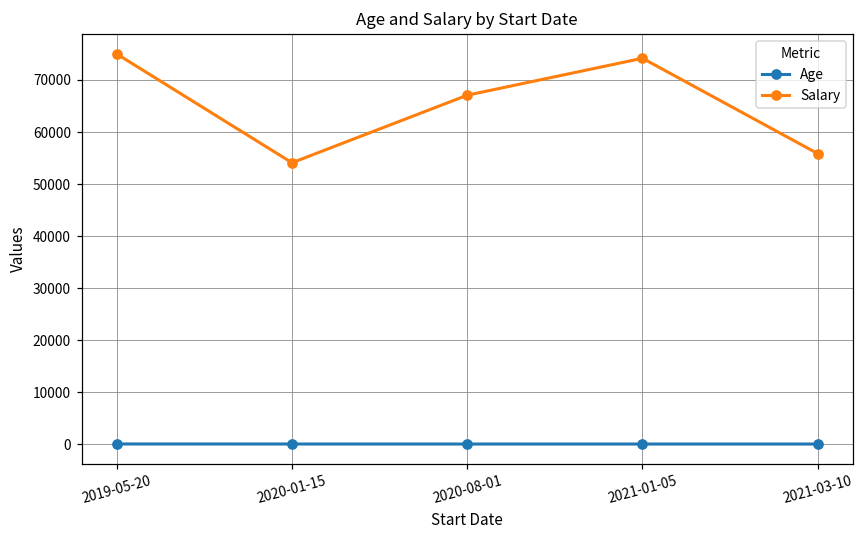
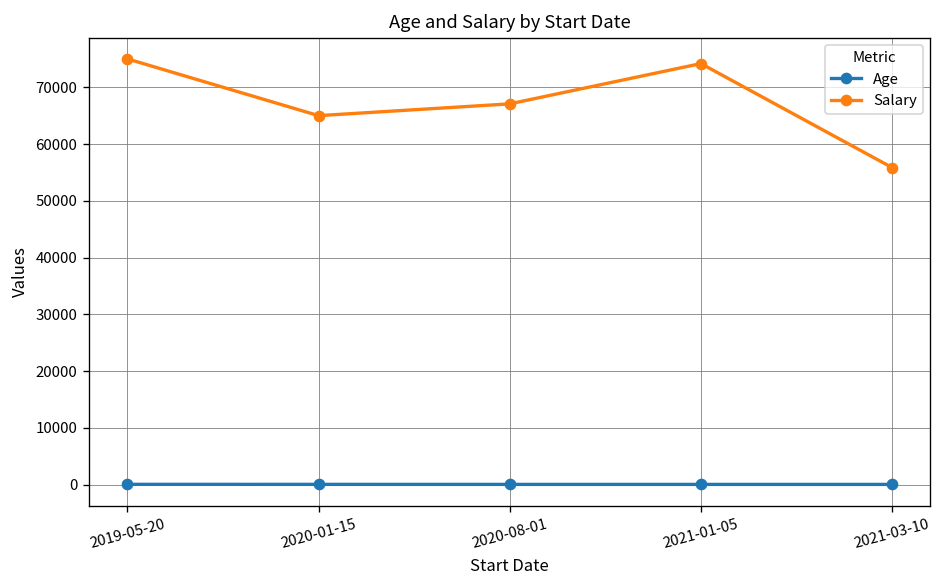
  {
    "Age": {
      "2019-05-20": 0,
      "2020-01-15": 0,
      "2020-08-01": 0,
      "2021-01-05": 0,
      "2021-03-10": 0
    },
    "Salary": {
      "2019-05-20": 75000,
-     "2020-01-15": 54000,
+     "2020-01-15": 65000,
      "2020-08-01": 67000,
      "2021-01-05": 74000,
      "2021-03-10": 56000
    }
  }
